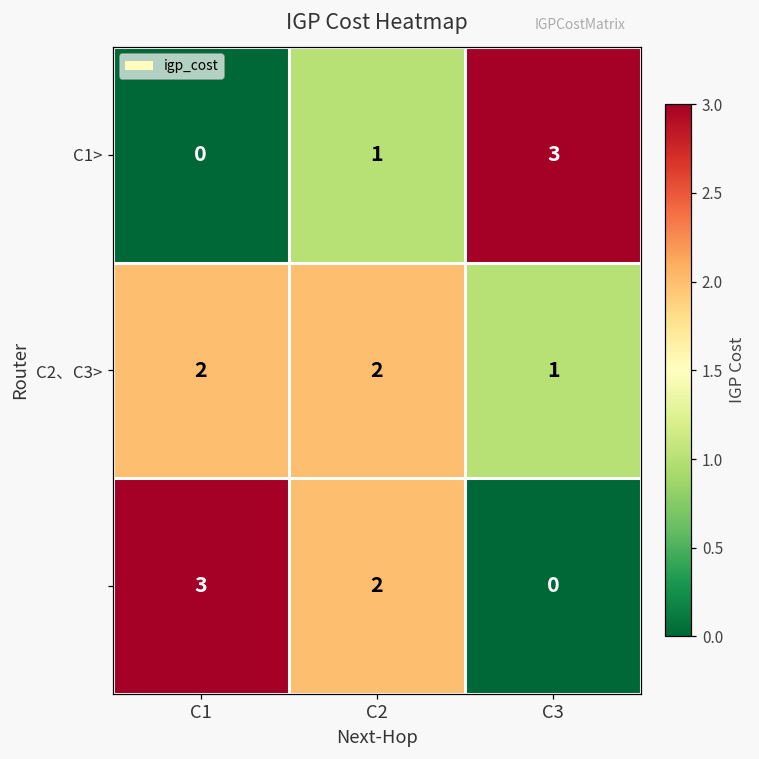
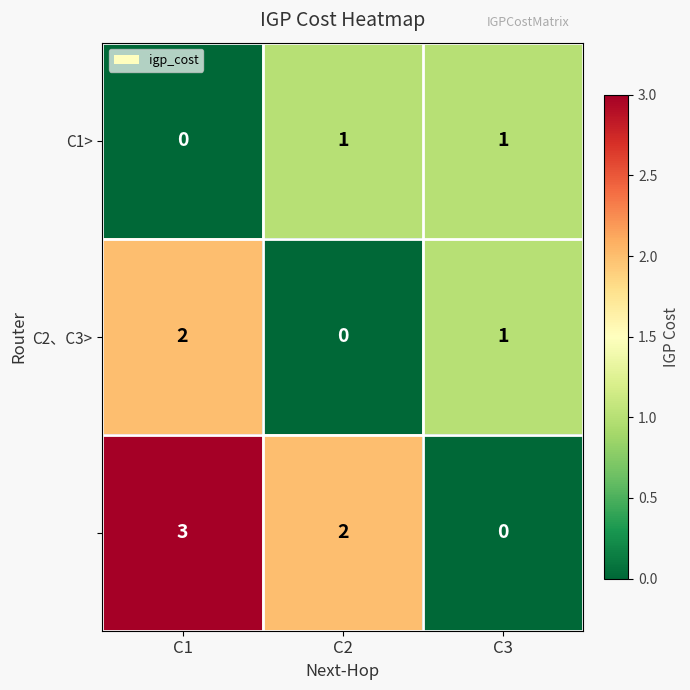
  {
    "C1>": {
      "C1": 0,
      "C2": 1,
-     "C3": 3
+     "C3": 1
    },
    "C2、C3>": {
      "C1": 2,
-     "C2": 2,
+     "C2": 0,
      "C3": 1
    }
  }
